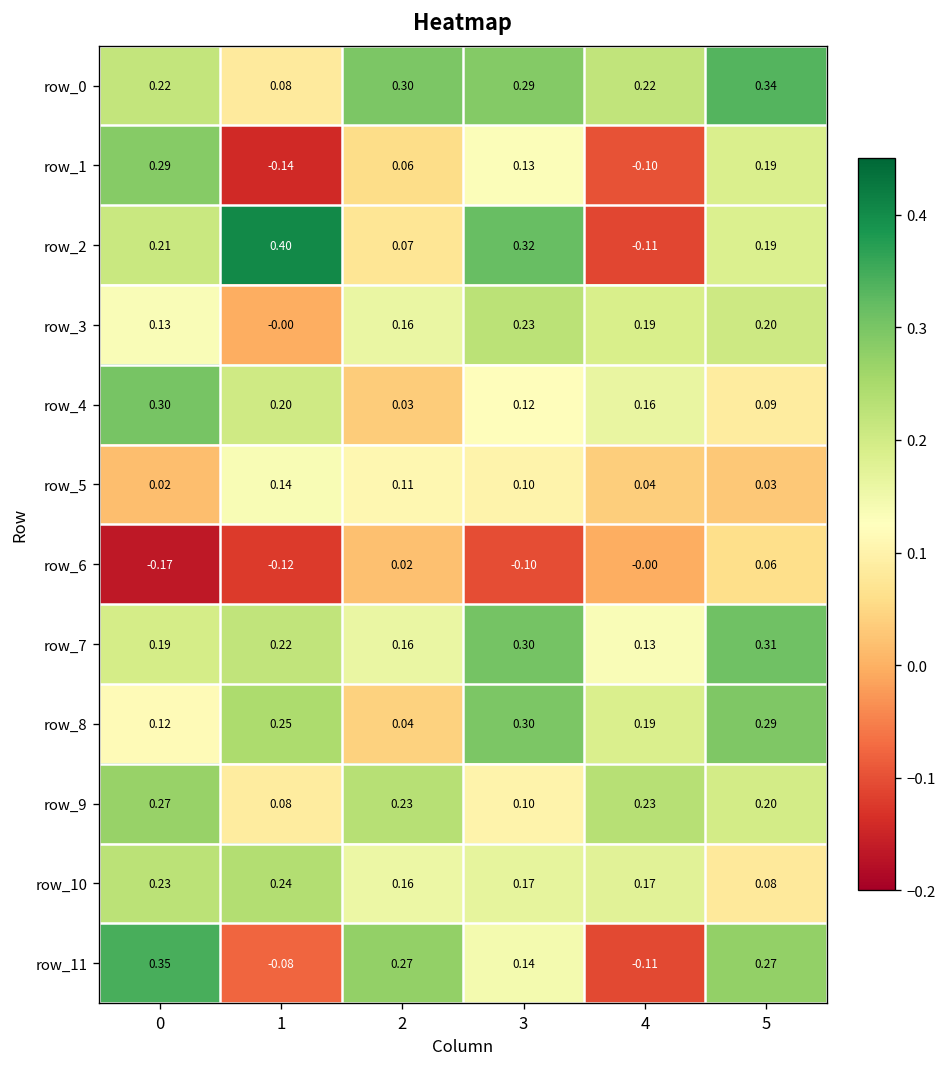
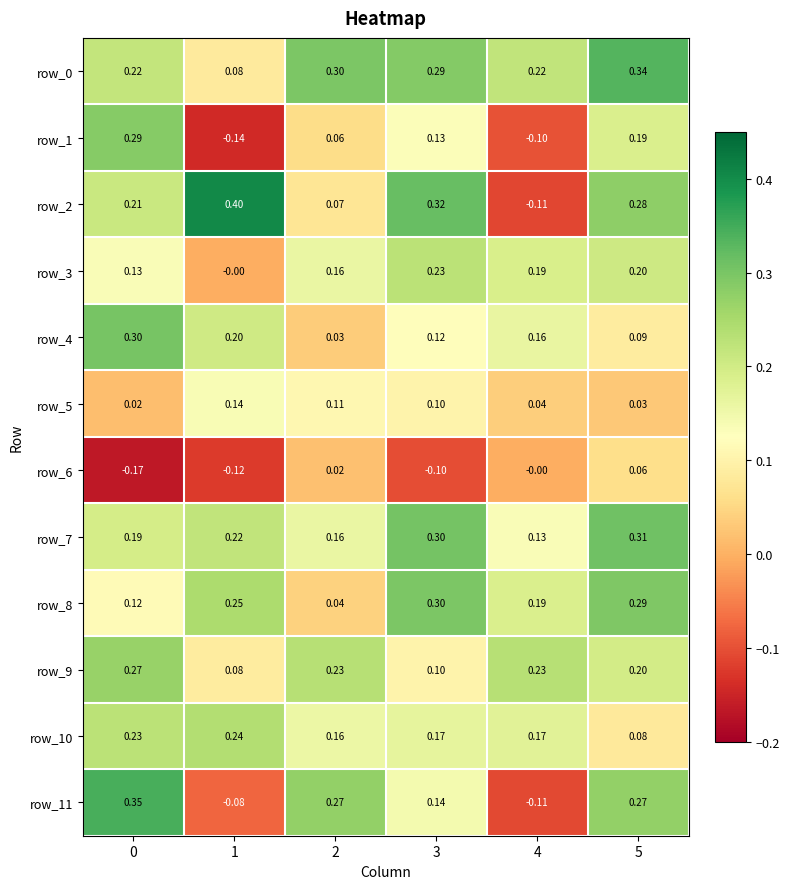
  {
    "row_0": {
      "0": 0.22,
      "1": 0.08,
      "2": 0.30,
      "3": 0.29,
      "4": 0.22,
      "5": 0.34
    },
    "row_1": {
      "0": 0.29,
      "1": -0.14,
      "2": 0.06,
      "3": 0.13,
      "4": -0.10,
      "5": 0.19
    },
    "row_2": {
      "0": 0.21,
      "1": 0.40,
      "2": 0.07,
      "3": 0.32,
      "4": -0.11,
-     "5": 0.19
+     "5": 0.28
    },
    "row_3": {
      "0": 0.13,
      "1": -0.00,
      "2": 0.16,
      "3": 0.23,
      "4": 0.19,
      "5": 0.20
    },
    "row_4": {
      "0": 0.30,
      "1": 0.20,
      "2": 0.03,
      "3": 0.12,
      "4": 0.16,
      "5": 0.09
    },
    "row_5": {
      "0": 0.02,
      "1": 0.14,
      "2": 0.11,
      "3": 0.10,
      "4": 0.04,
      "5": 0.03
    },
    "row_6": {
      "0": -0.17,
      "1": -0.12,
      "2": 0.02,
      "3": -0.10,
      "4": -0.00,
      "5": 0.06
    },
    "row_7": {
      "0": 0.19,
      "1": 0.22,
      "2": 0.16,
      "3": 0.30,
      "4": 0.13,
      "5": 0.31
    },
    "row_8": {
      "0": 0.12,
      "1": 0.25,
      "2": 0.04,
      "3": 0.30,
      "4": 0.19,
      "5": 0.29
    },
    "row_9": {
      "0": 0.27,
      "1": 0.08,
      "2": 0.23,
      "3": 0.10,
      "4": 0.23,
      "5": 0.20
    },
    "row_10": {
      "0": 0.23,
      "1": 0.24,
      "2": 0.16,
      "3": 0.17,
      "4": 0.17,
      "5": 0.08
    },
    "row_11": {
      "0": 0.35,
      "1": -0.08,
      "2": 0.27,
      "3": 0.14,
      "4": -0.11,
      "5": 0.27
    }
  }
